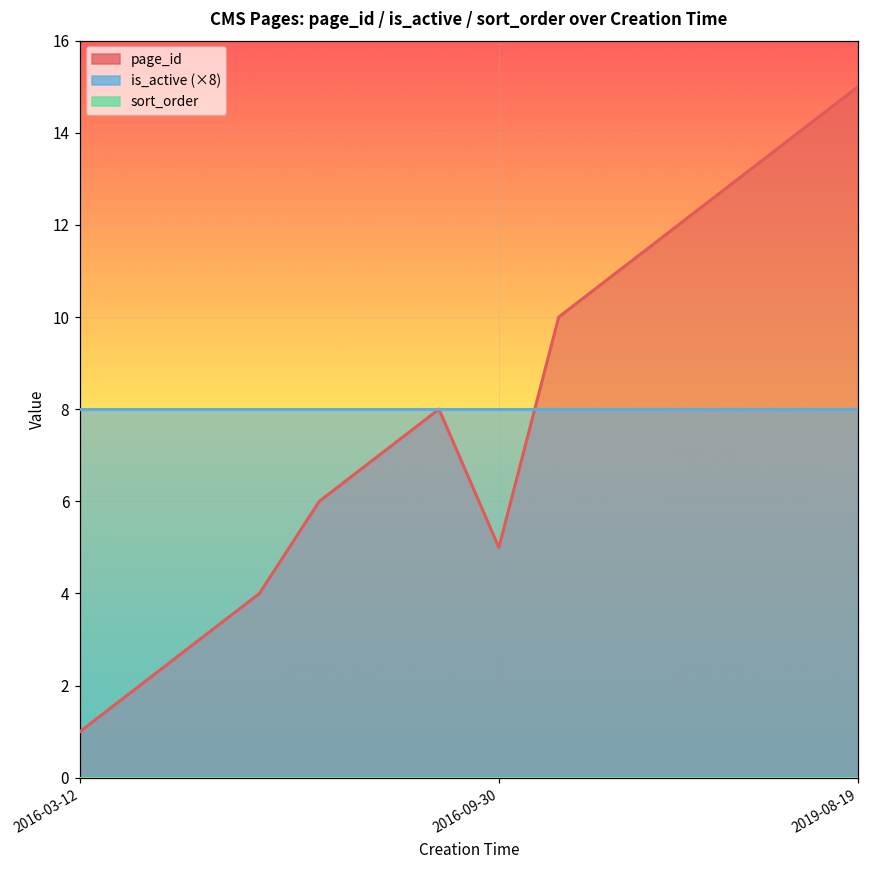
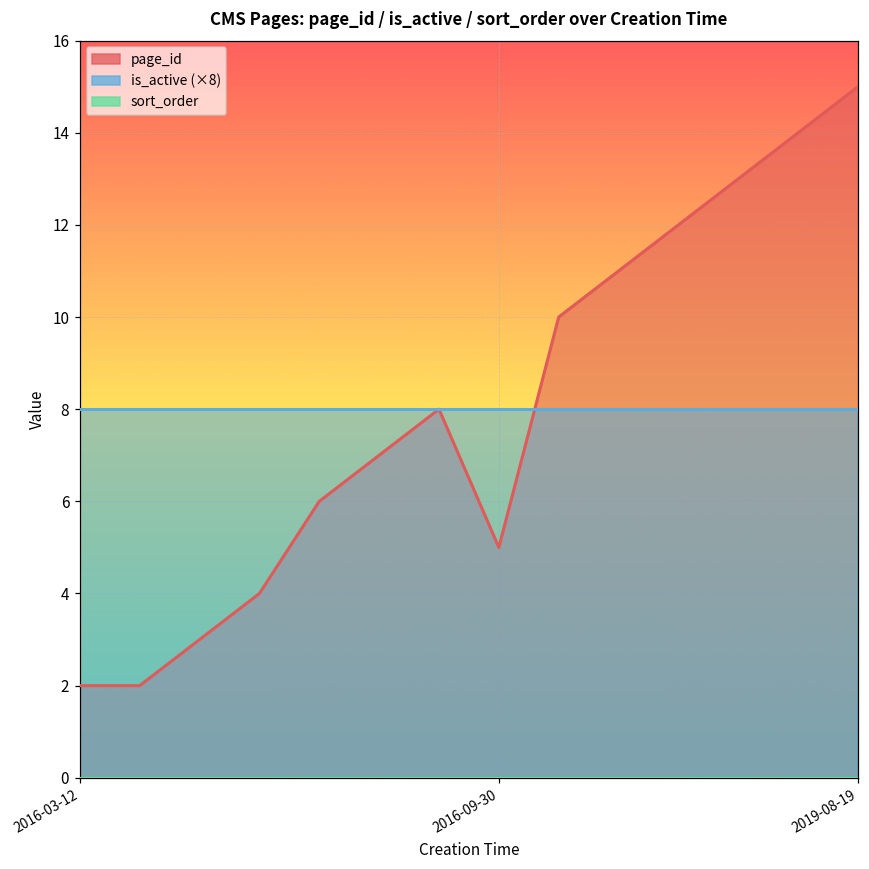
  {
    "page_id": {
-     "2016-03-12": 1,
+     "2016-03-12": 2,
      "2016-09-30": 5,
      "2019-08-19": 15
    },
    "is_active (×8)": {
      "2016-03-12": 8,
      "2016-09-30": 8,
      "2019-08-19": 8
    },
    "sort_order": {
      "2016-03-12": 0,
      "2016-09-30": 0,
      "2019-08-19": 0
    }
  }
